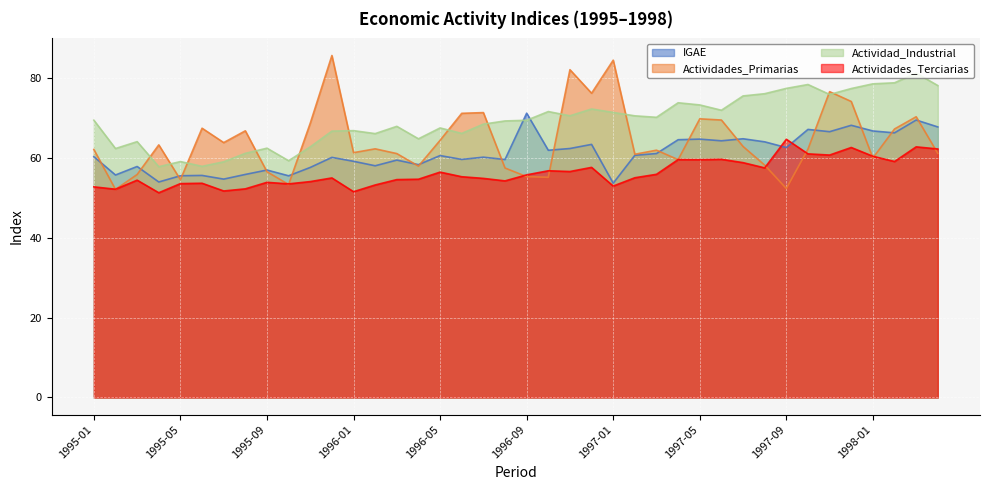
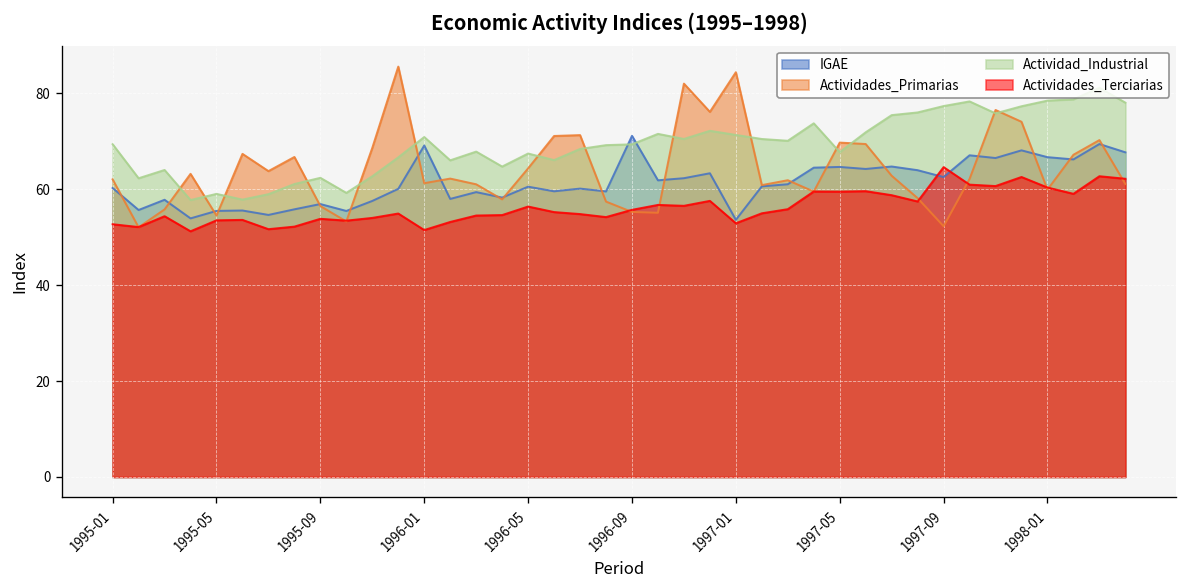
  {
    "IGAE": {
      "1995-01": 60,
      "1995-05": 56,
-     "1996-01": 59,
+     "1996-01": 69,
      "1996-05": 61,
      "1996-09": 71,
      "1997-01": 54,
      "1997-05": 65,
      "1997-09": 63,
      "1998-01": 67
    },
    "Actividades_Primarias": {
      "1995-01": 62,
      "1995-05": 55,
      "1996-01": 61,
      "1996-05": 64,
      "1997-01": 84,
      "1997-05": 70,
      "1997-09": 52
    },
    "Actividad_Industrial": {
      "1995-01": 69,
      "1995-05": 59,
      "1995-09": 62,
-     "1996-01": 67,
+     "1996-01": 71,
      "1996-05": 67,
      "1996-09": 69,
      "1997-01": 71,
-     "1997-05": 73,
+     "1997-05": 68,
      "1997-09": 77,
      "1998-01": 79
    },
    "Actividades_Terciarias": {
      "1995-01": 53,
      "1995-05": 54,
      "1995-09": 54,
      "1996-01": 52,
      "1996-05": 56,
      "1997-01": 53,
      "1997-05": 60,
      "1997-09": 65
    }
  }
